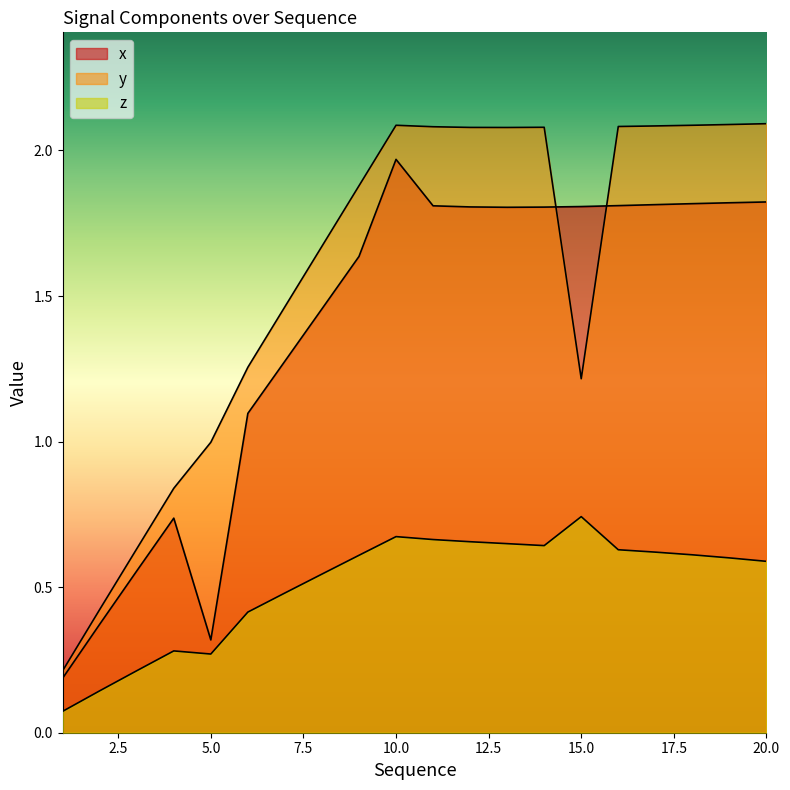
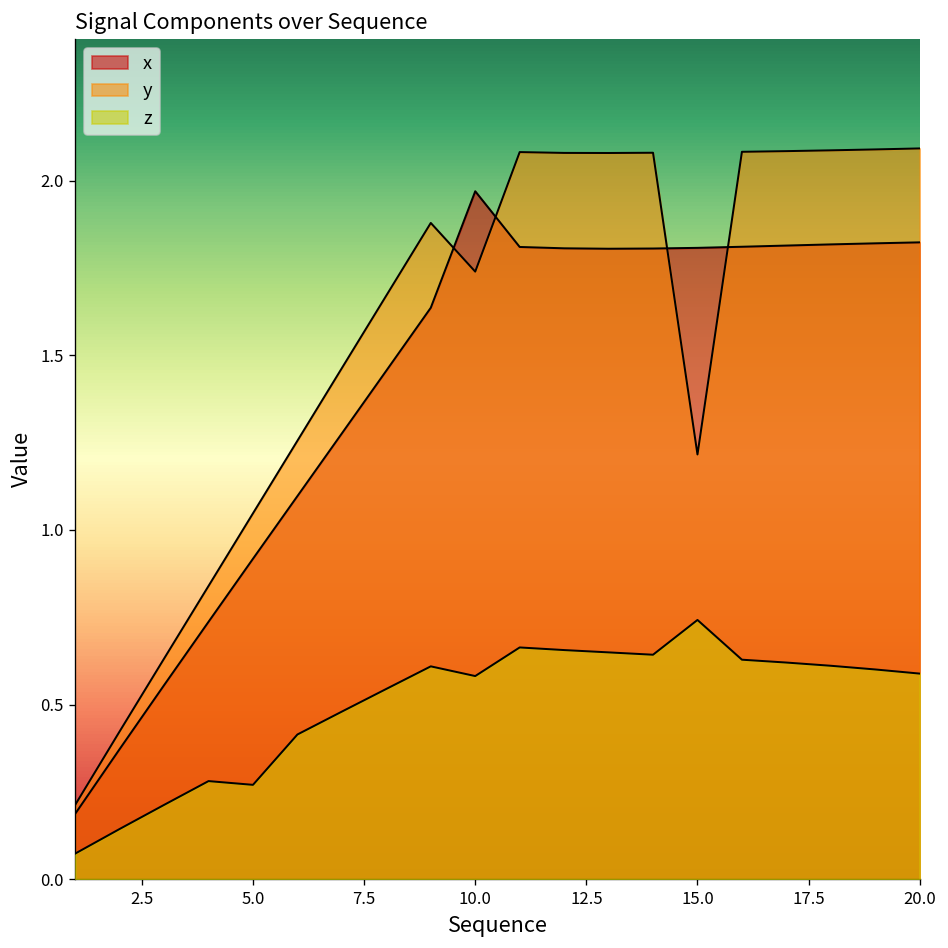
  {
    "x": {
-     "5.0": 0.32,
+     "5.0": 0.92,
      "10.0": 1.97,
      "15.0": 1.81,
      "20.0": 1.82
    },
    "y": {
-     "5.0": 1.00,
-     "10.0": 2.09,
+     "5.0": 1.05,
+     "10.0": 1.74,
      "15.0": 1.22,
      "20.0": 2.09
    },
    "z": {
      "5.0": 0.27,
-     "10.0": 0.67,
+     "10.0": 0.58,
      "15.0": 0.74,
      "20.0": 0.59
    }
  }
